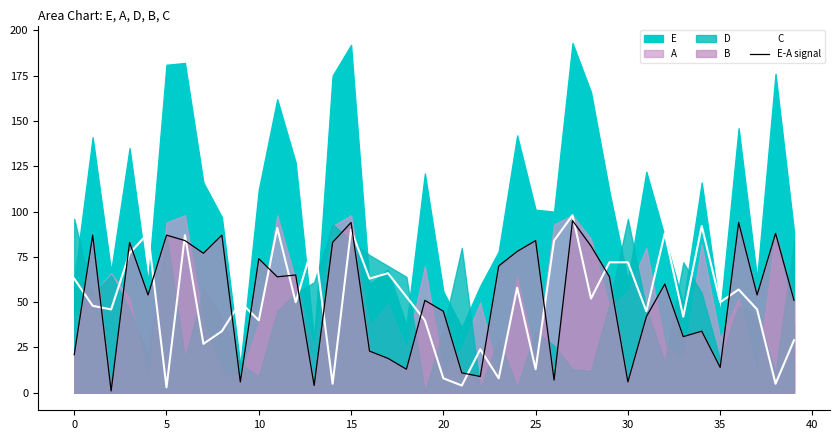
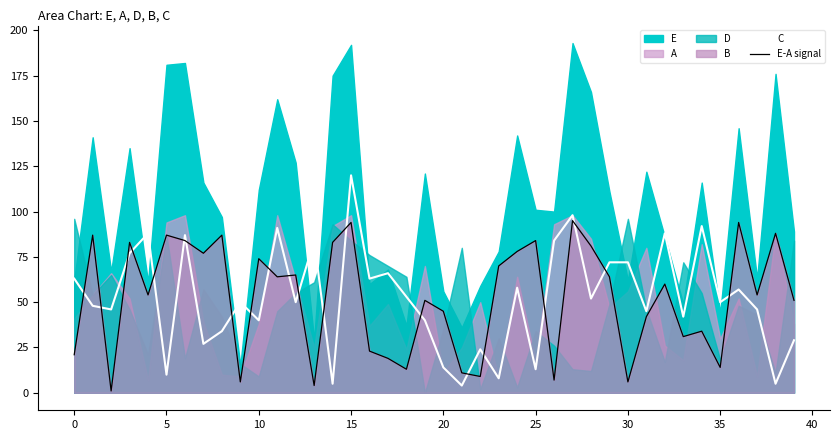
  {
    "C": {
-     "5": 3,
+     "5": 10,
      "10": 40,
-     "15": 90,
-     "20": 8,
+     "15": 120,
+     "20": 14,
      "25": 13,
      "30": 72,
      "35": 50
    }
  }
